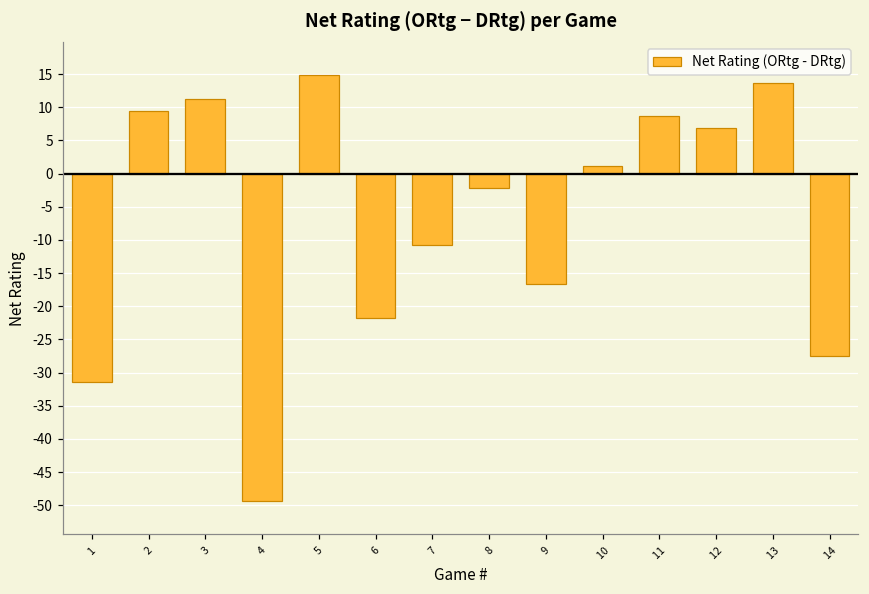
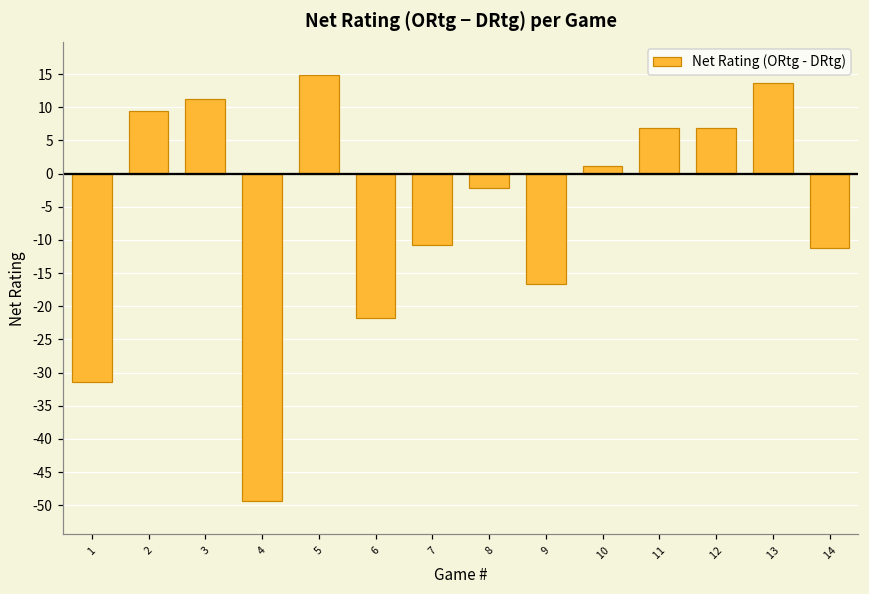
  {
    "1": -31,
    "2": 9,
    "3": 11,
    "4": -49,
    "5": 15,
    "6": -22,
    "7": -11,
    "8": -2,
    "9": -17,
    "10": 1,
-   "11": 9,
+   "11": 7,
    "12": 7,
    "13": 14,
-   "14": -28
+   "14": -11
  }
